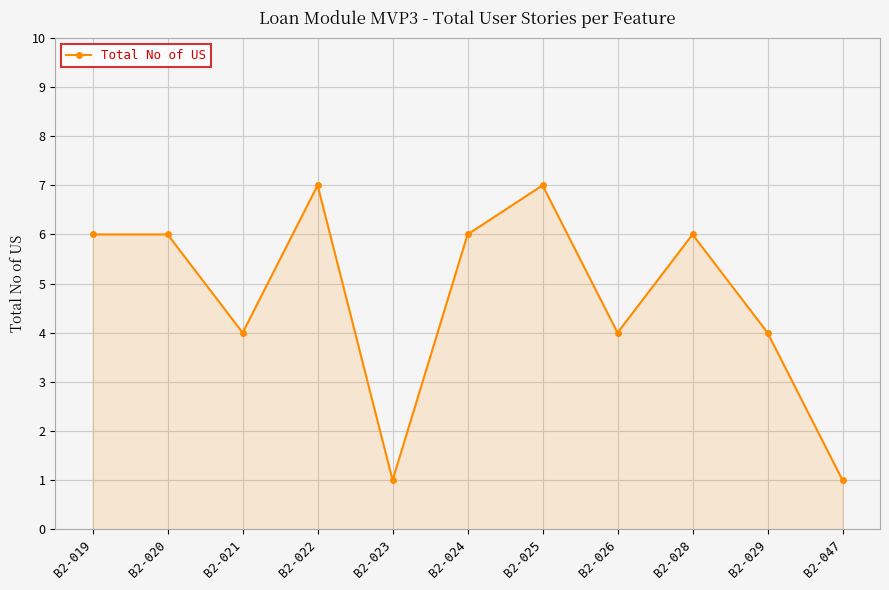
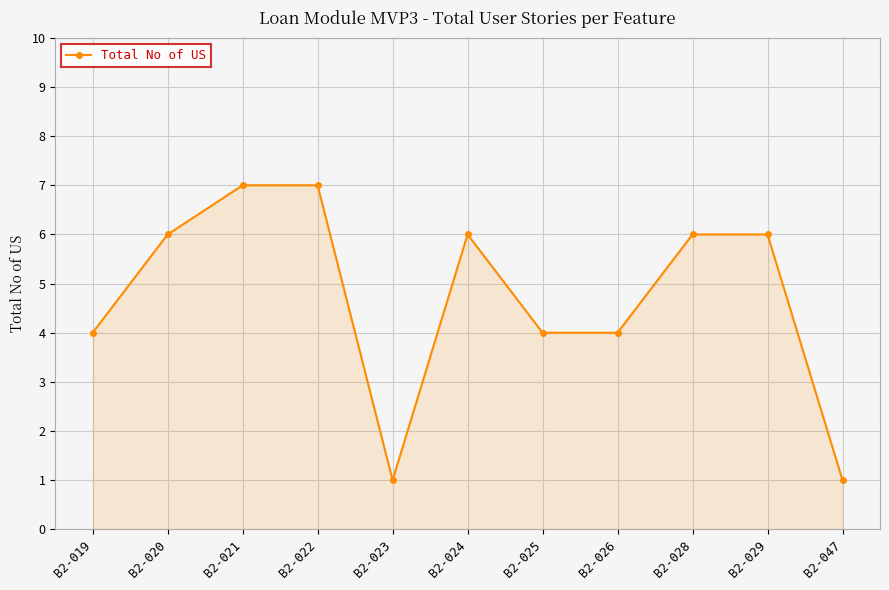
  {
-   "B2-019": 6,
+   "B2-019": 4,
    "B2-020": 6,
-   "B2-021": 4,
+   "B2-021": 7,
    "B2-022": 7,
    "B2-023": 1,
    "B2-024": 6,
-   "B2-025": 7,
+   "B2-025": 4,
    "B2-026": 4,
    "B2-028": 6,
-   "B2-029": 4,
+   "B2-029": 6,
    "B2-047": 1
  }
